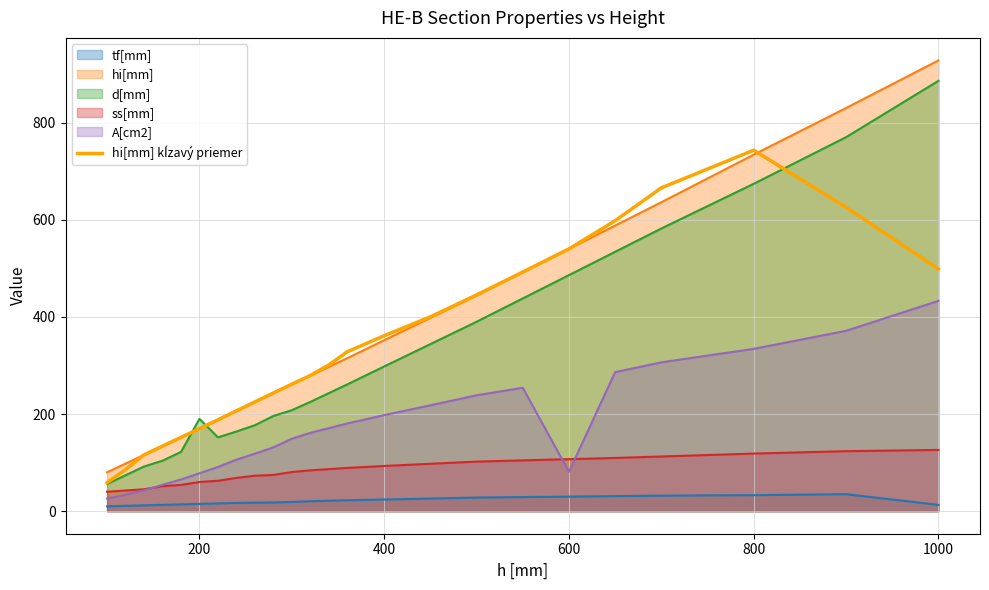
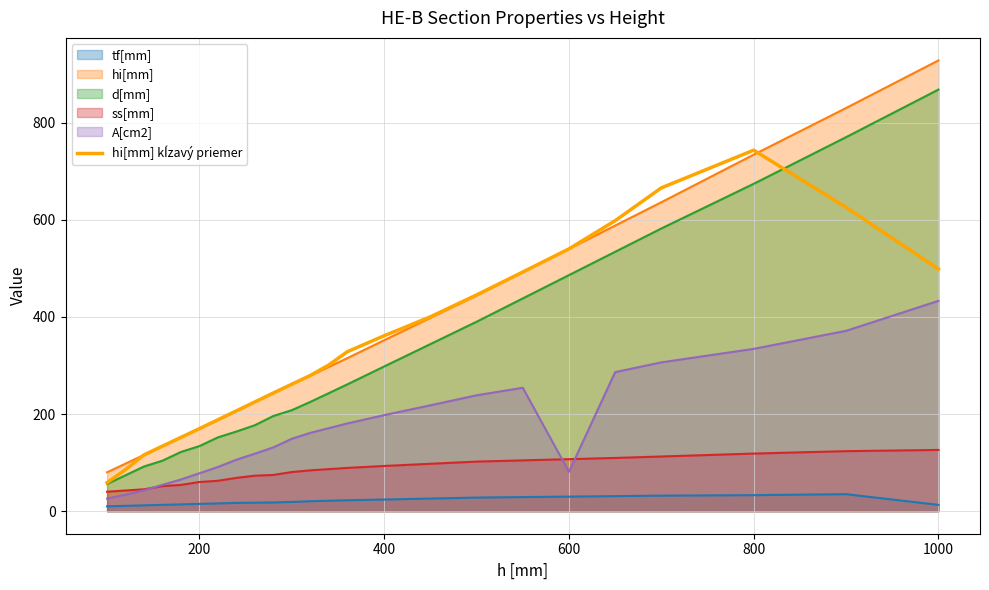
  {
    "tf[mm]": {
      "200": 20,
      "400": 20,
      "600": 30,
      "800": 30,
      "1000": 10
    },
    "d[mm]": {
-     "200": 190,
+     "200": 130,
      "400": 300,
      "600": 490,
      "800": 670,
-     "1000": 890
+     "1000": 870
    },
    "A[cm2]": {
      "200": 80,
      "400": 200,
      "600": 80,
      "800": 330,
      "1000": 430
    }
  }
